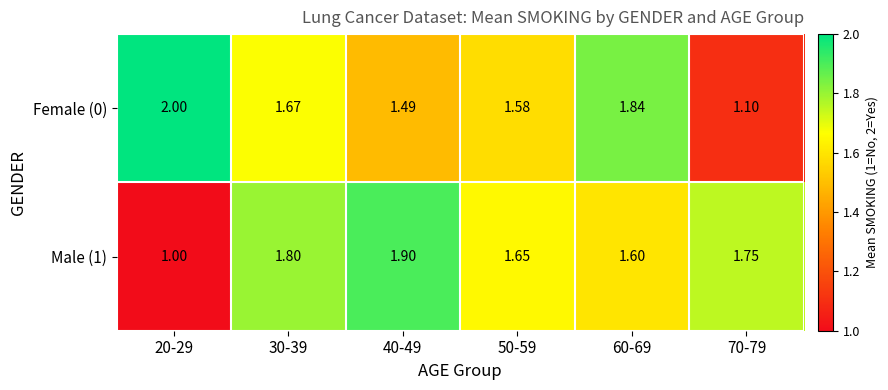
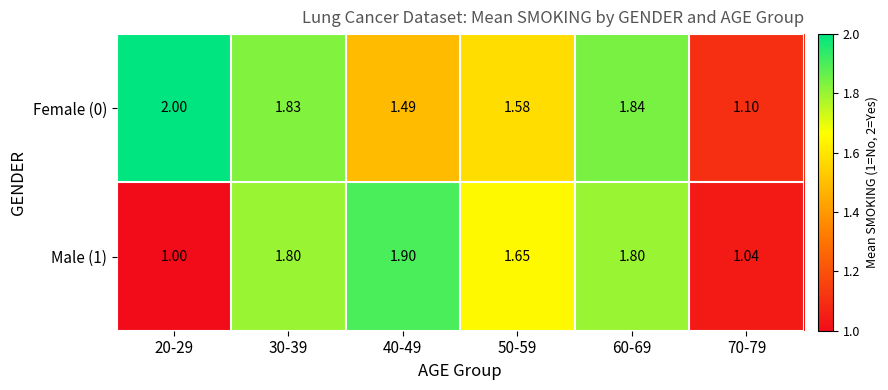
  {
    "Female (0)": {
      "20-29": 2.00,
-     "30-39": 1.67,
+     "30-39": 1.83,
      "40-49": 1.49,
      "50-59": 1.58,
      "60-69": 1.84,
      "70-79": 1.10
    },
    "Male (1)": {
      "20-29": 1.00,
      "30-39": 1.80,
      "40-49": 1.90,
      "50-59": 1.65,
-     "60-69": 1.60,
-     "70-79": 1.75
+     "60-69": 1.80,
+     "70-79": 1.04
    }
  }
